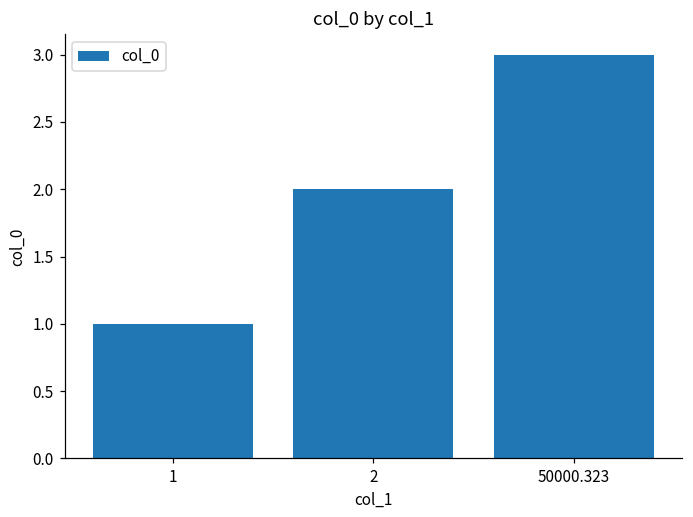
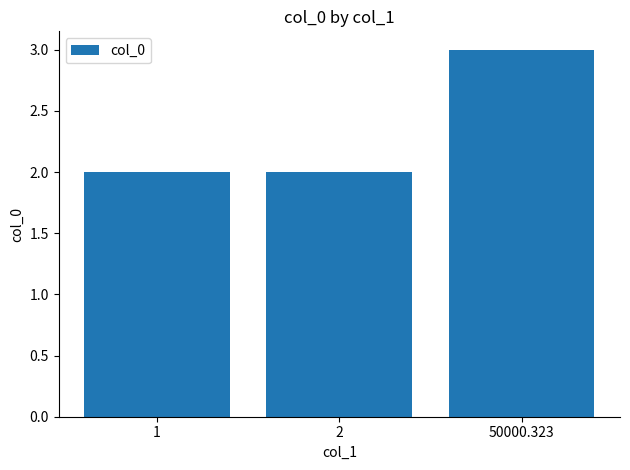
  {
-   "1": 1,
+   "1": 2,
    "2": 2,
    "50000.323": 3
  }
